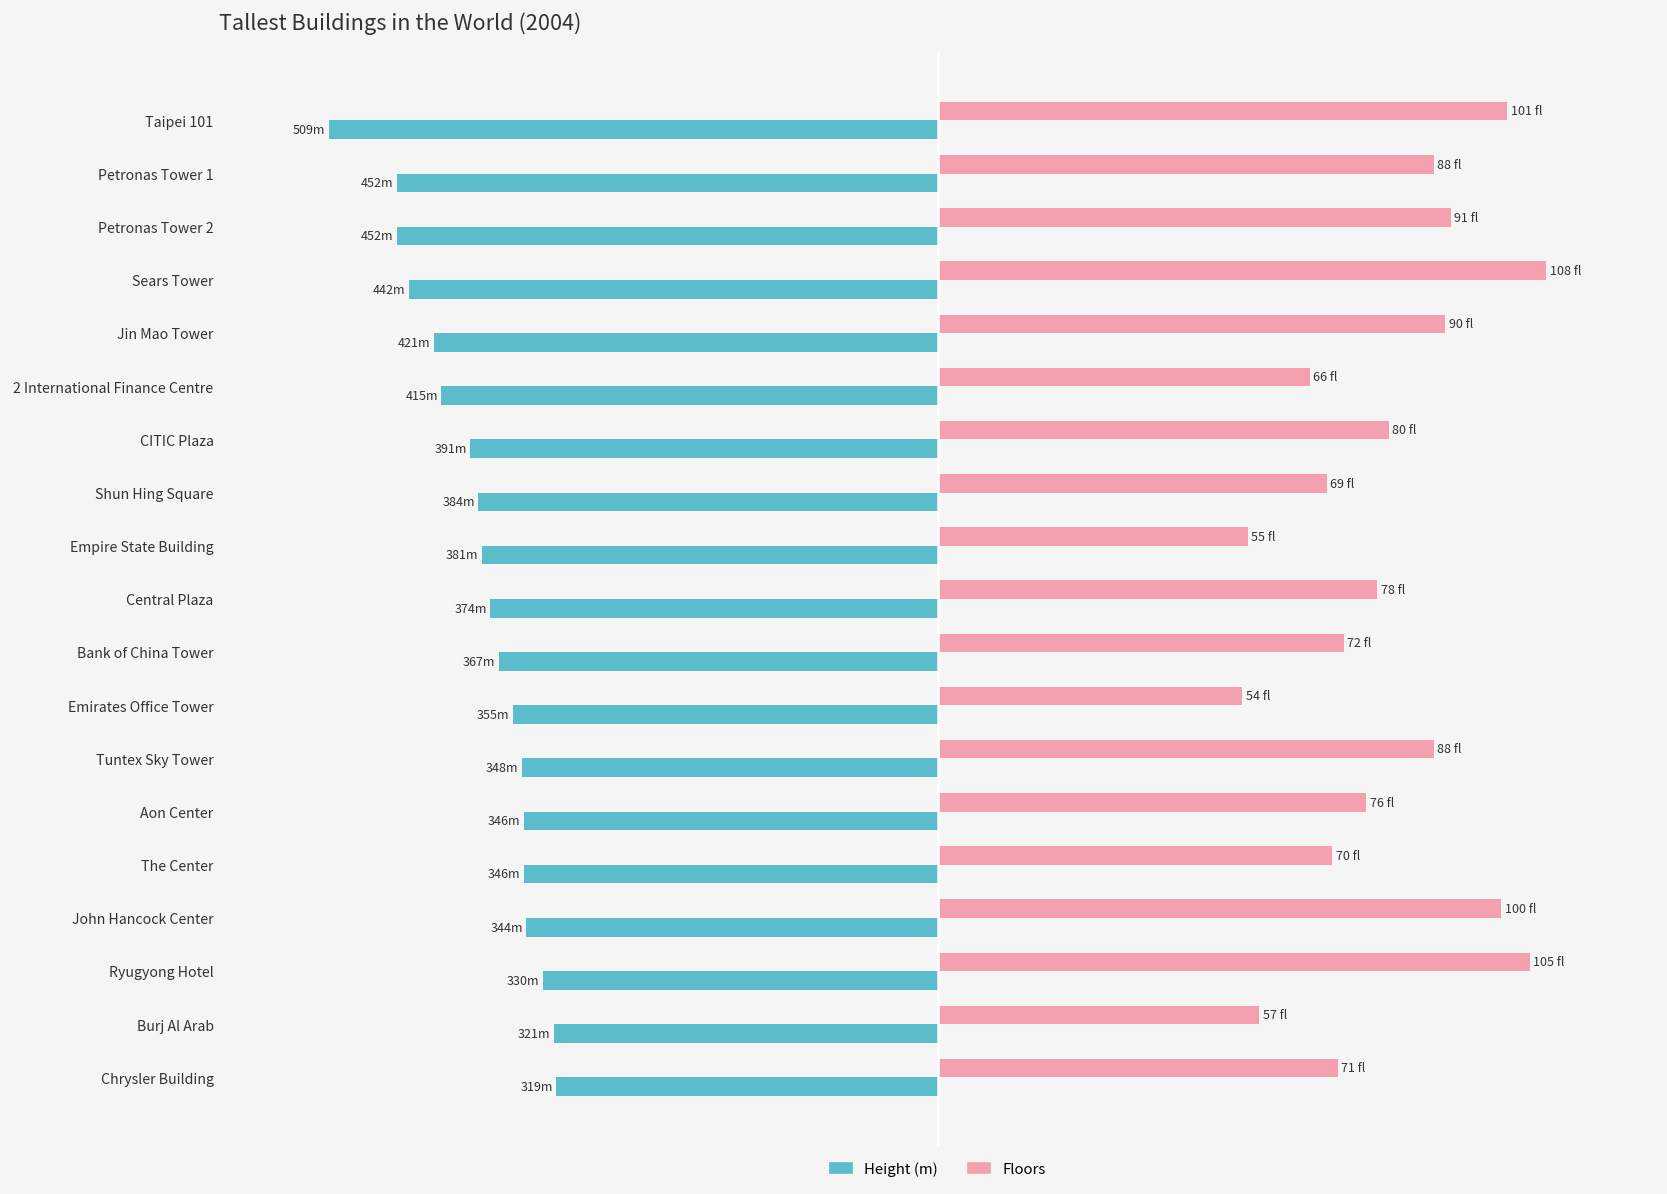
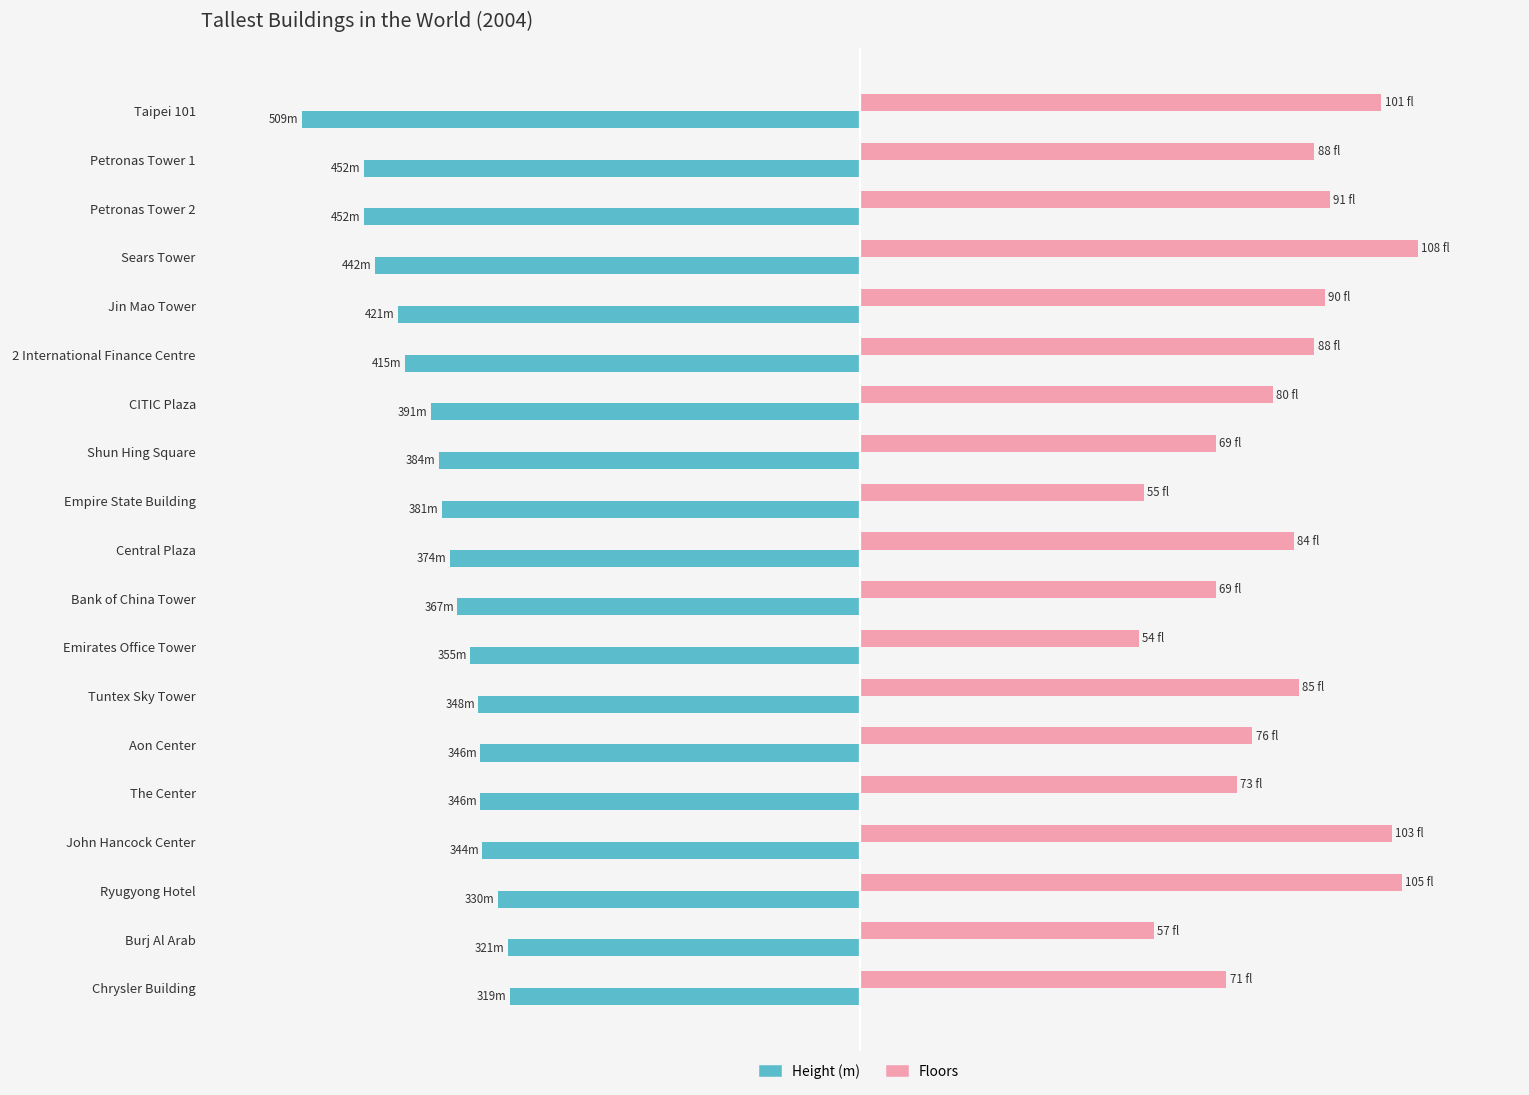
  {
    "Floors": {
-     "2 International Finance Centre": 66,
-     "Central Plaza": 78,
-     "Bank of China Tower": 72,
-     "Tuntex Sky Tower": 88,
-     "The Center": 70,
-     "John Hancock Center": 100
+     "2 International Finance Centre": 88,
+     "Central Plaza": 84,
+     "Bank of China Tower": 69,
+     "Tuntex Sky Tower": 85,
+     "The Center": 73,
+     "John Hancock Center": 103
    }
  }
